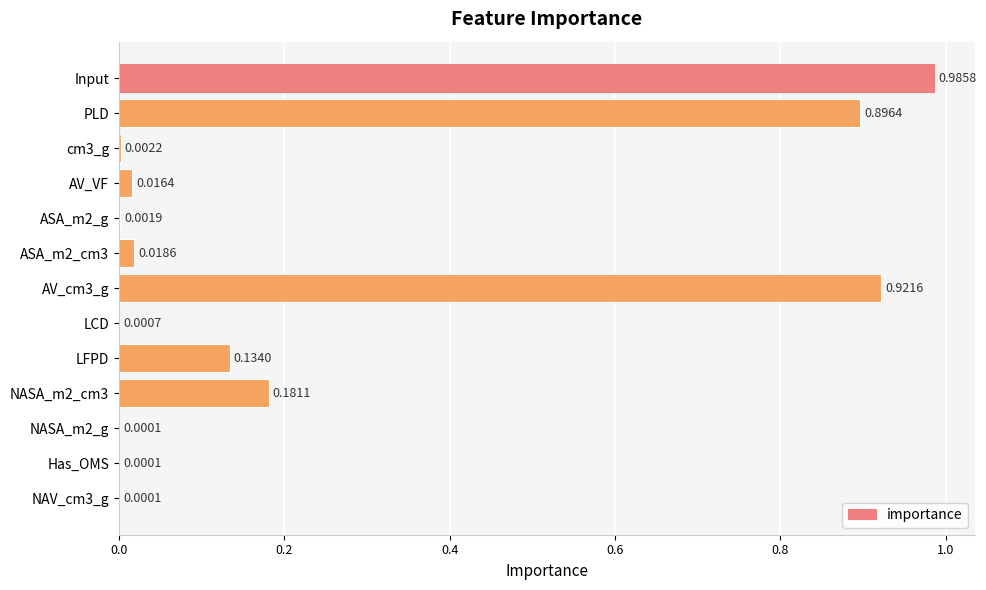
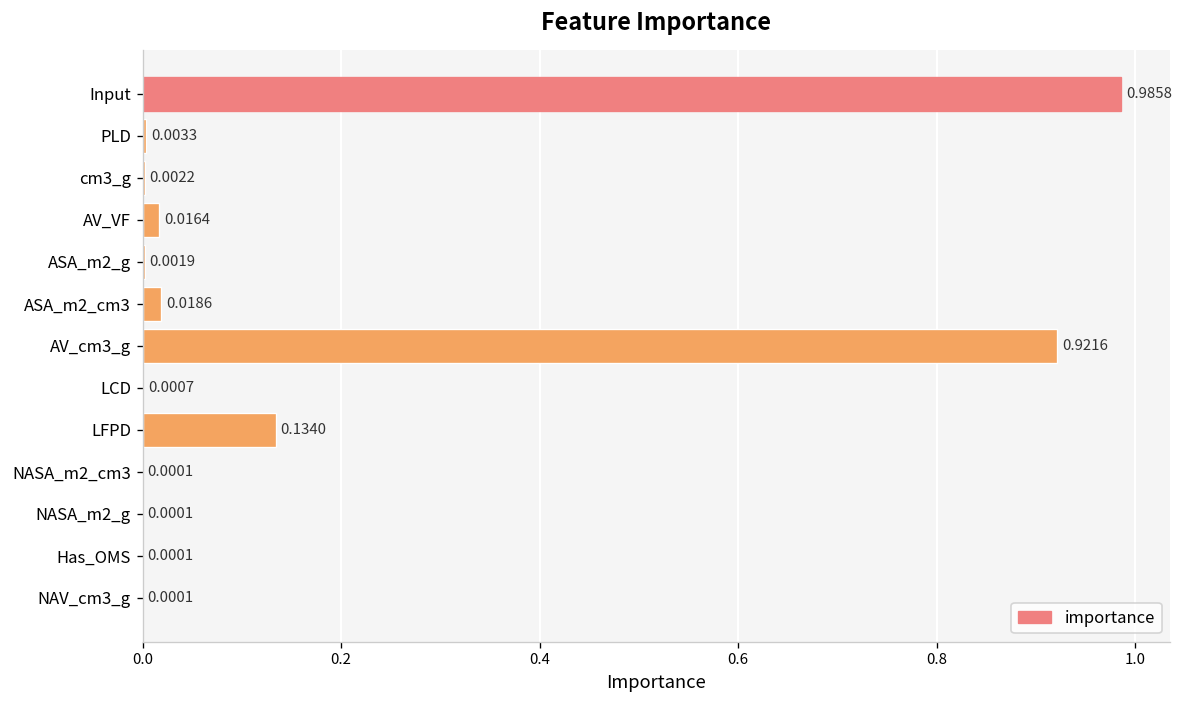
  {
    "Input": 0.9858,
-   "PLD": 0.8964,
+   "PLD": 0.0033,
    "cm3_g": 0.0022,
    "AV_VF": 0.0164,
    "ASA_m2_g": 0.0019,
    "ASA_m2_cm3": 0.0186,
    "AV_cm3_g": 0.9216,
    "LCD": 0.0007,
    "LFPD": 0.1340,
-   "NASA_m2_cm3": 0.1811,
+   "NASA_m2_cm3": 0.0001,
    "NASA_m2_g": 0.0001,
    "Has_OMS": 0.0001,
    "NAV_cm3_g": 0.0001
  }
